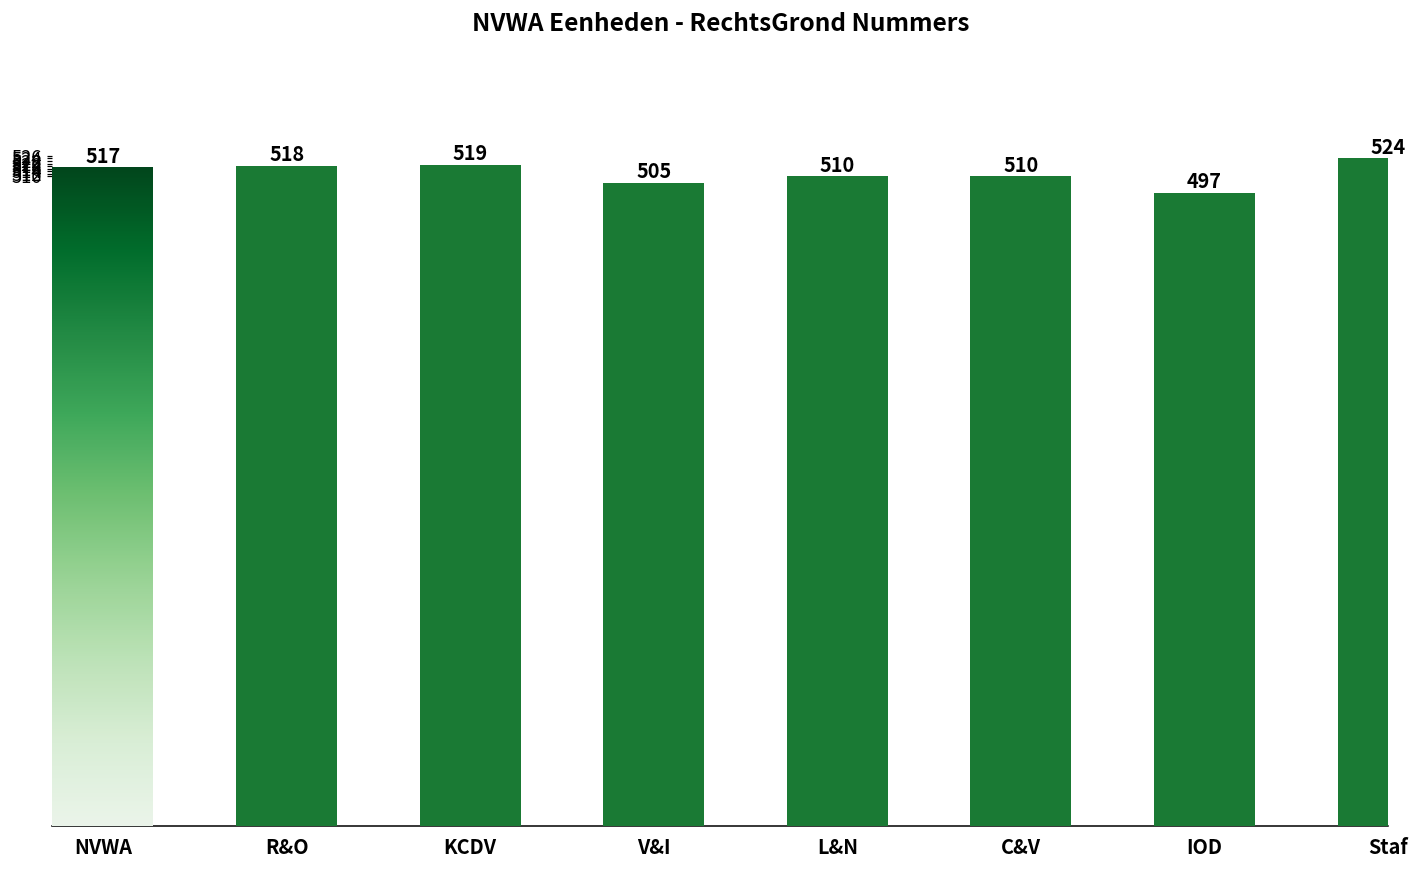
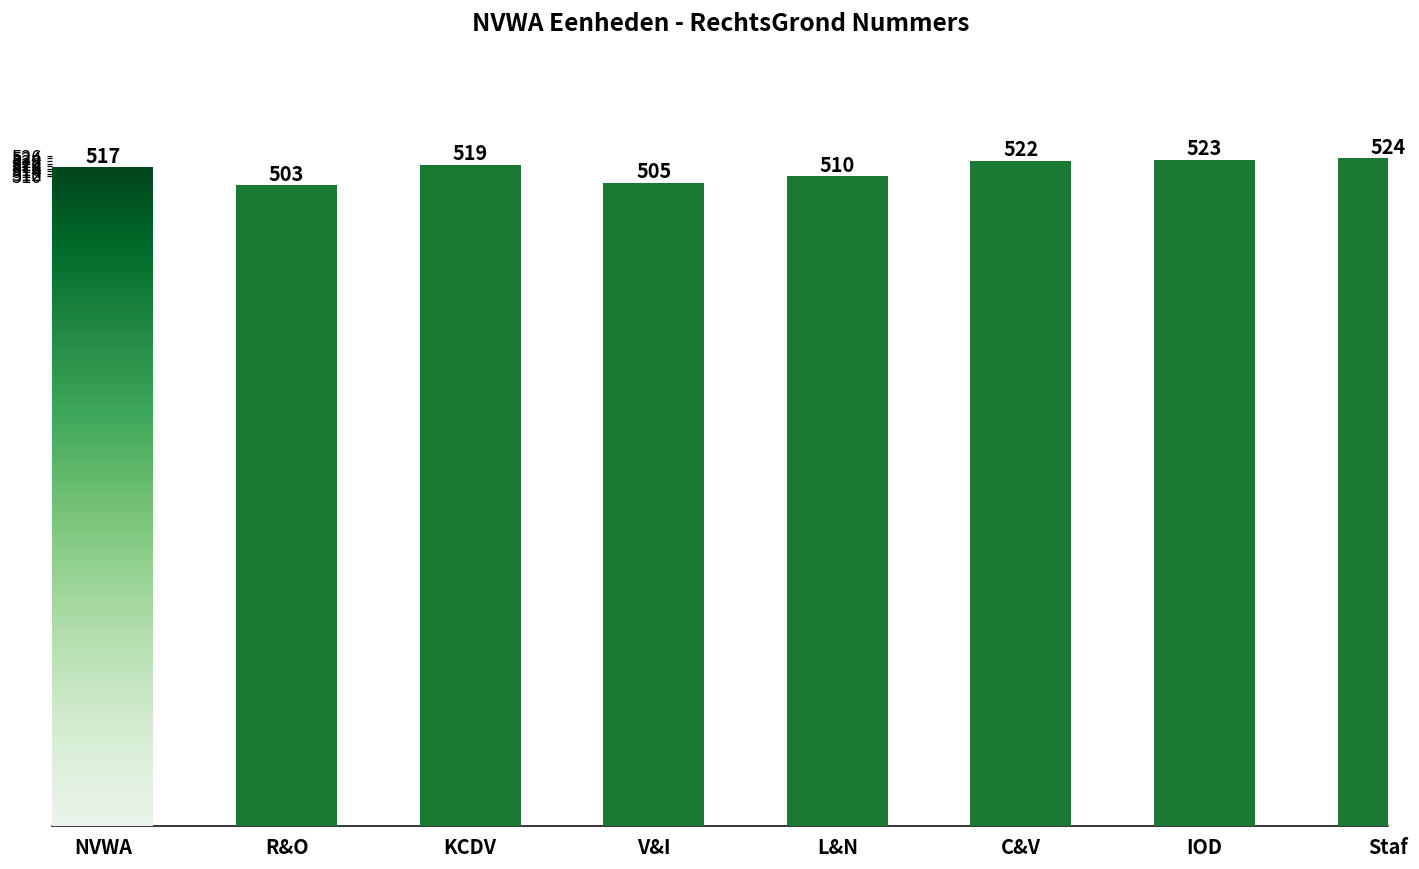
  {
    "NVWA": 517,
-   "R&O": 518,
+   "R&O": 503,
    "KCDV": 519,
    "V&I": 505,
    "L&N": 510,
-   "C&V": 510,
-   "IOD": 497,
+   "C&V": 522,
+   "IOD": 523,
    "Staf": 524
  }
